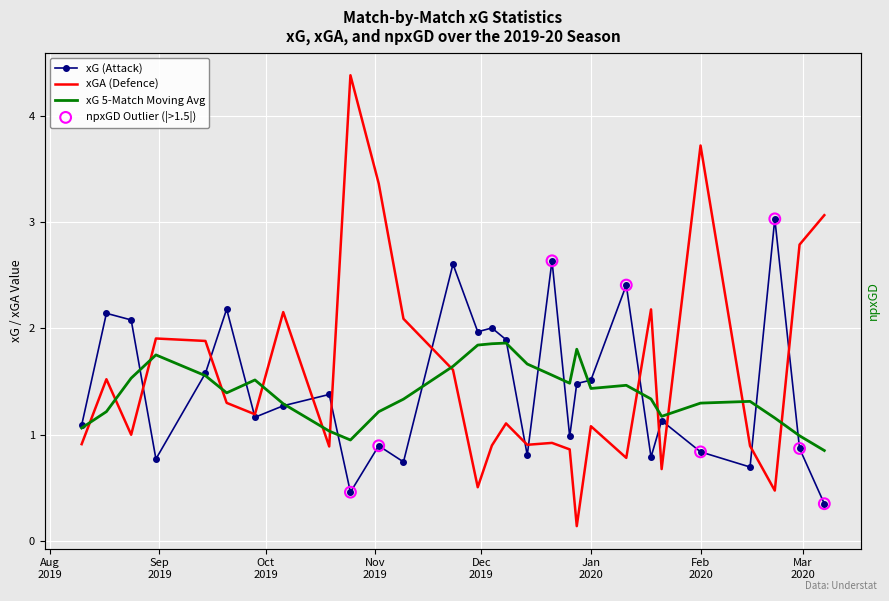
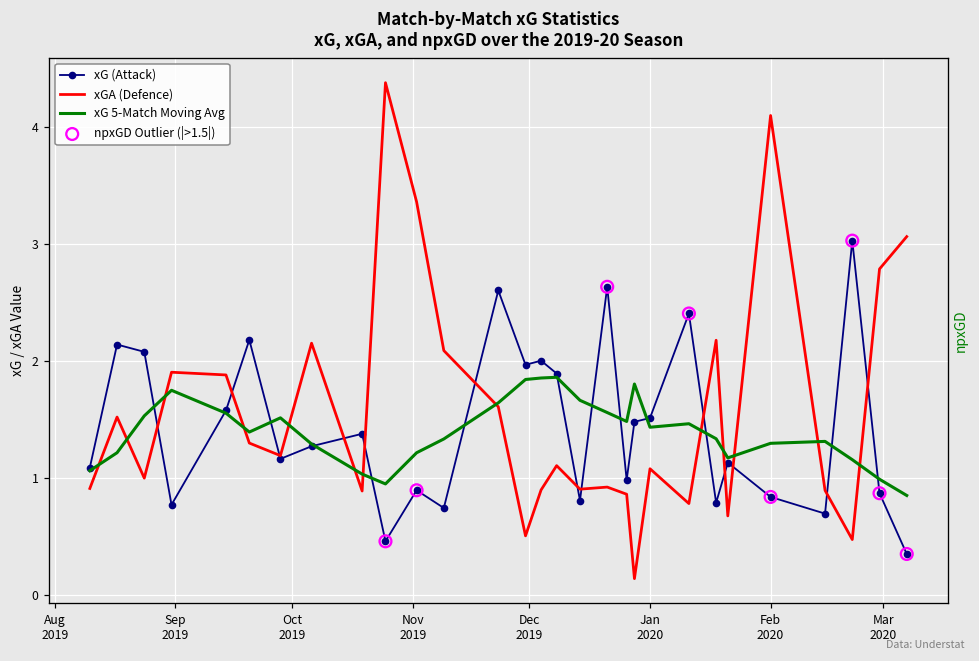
  {
    "xG (Attack)": {
      "Jan 2020": 1.51
    },
    "xGA (Defence)": {
      "Jan 2020": 1.08,
-     "Feb 2020": 3.72
+     "Feb 2020": 4.10
    },
    "xG 5-Match Moving Avg": {
      "Jan 2020": 1.43,
      "Feb 2020": 1.30
    }
  }
